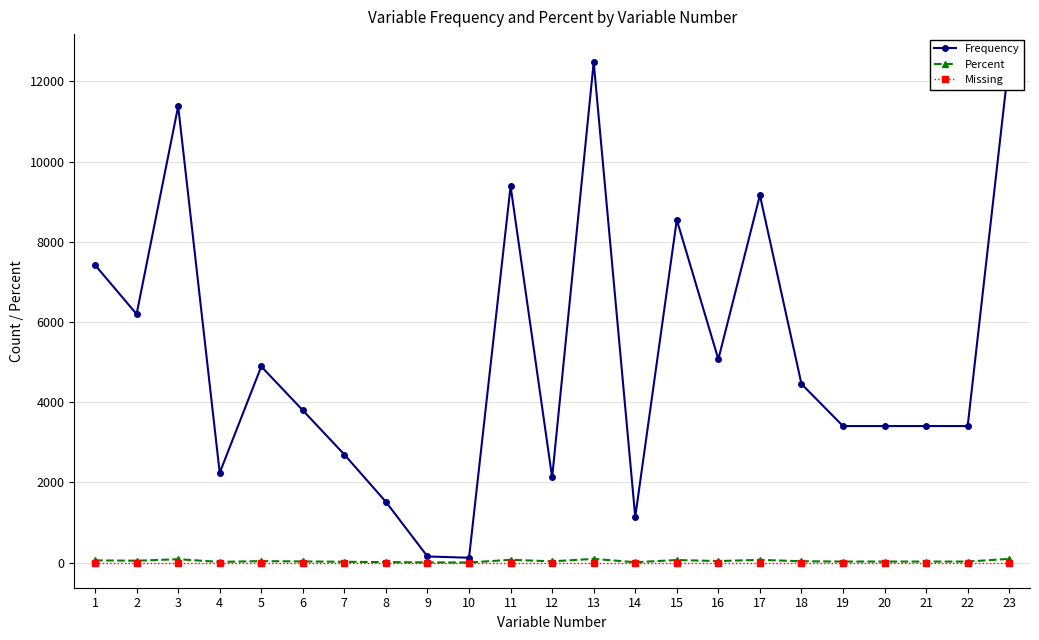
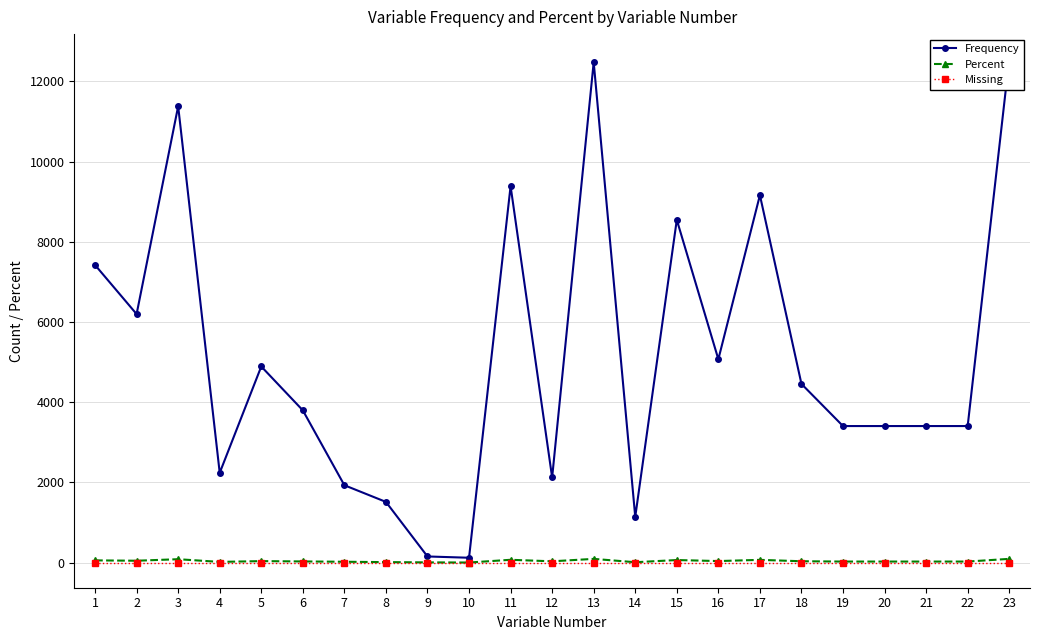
  {
    "Frequency": {
      "1": 7400,
      "2": 6200,
      "3": 11400,
      "4": 2200,
      "5": 4900,
      "6": 3800,
-     "7": 2700,
+     "7": 1900,
      "8": 1500,
      "9": 200,
      "10": 100,
      "11": 9400,
      "12": 2100,
      "13": 12500,
      "14": 1100,
      "15": 8500,
      "16": 5100,
      "17": 9200,
      "18": 4500,
      "19": 3400,
      "20": 3400,
      "21": 3400,
      "22": 3400
    },
    "Percent": {
      "3": 100,
      "11": 100,
      "13": 100,
      "15": 100,
      "17": 100,
      "23": 100
    },
    "Missing": {
      "3": 0,
      "11": 0,
      "13": 0,
      "15": 0,
      "17": 0,
      "23": 0
    }
  }
